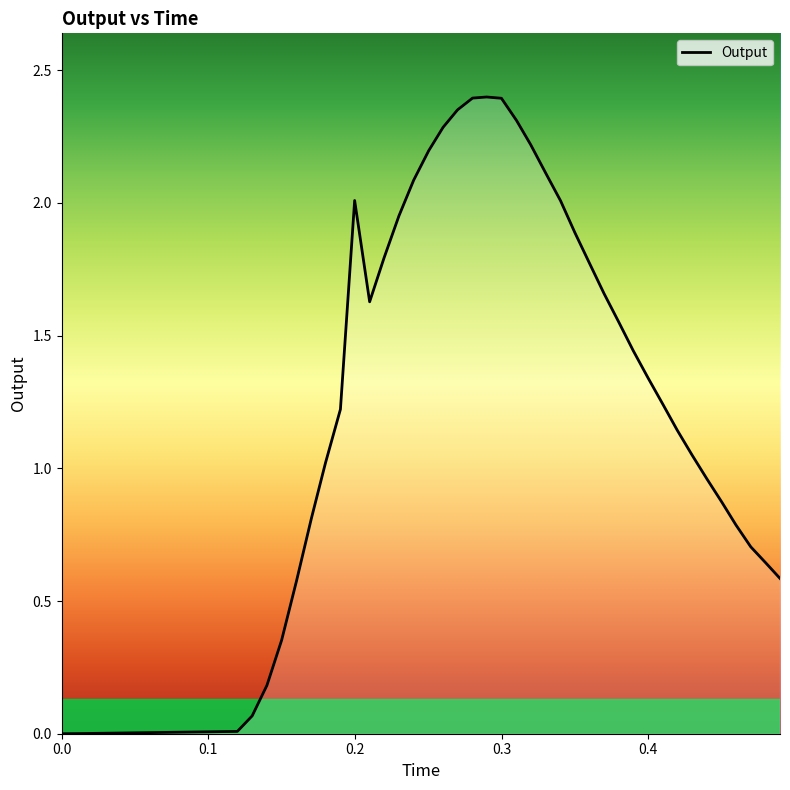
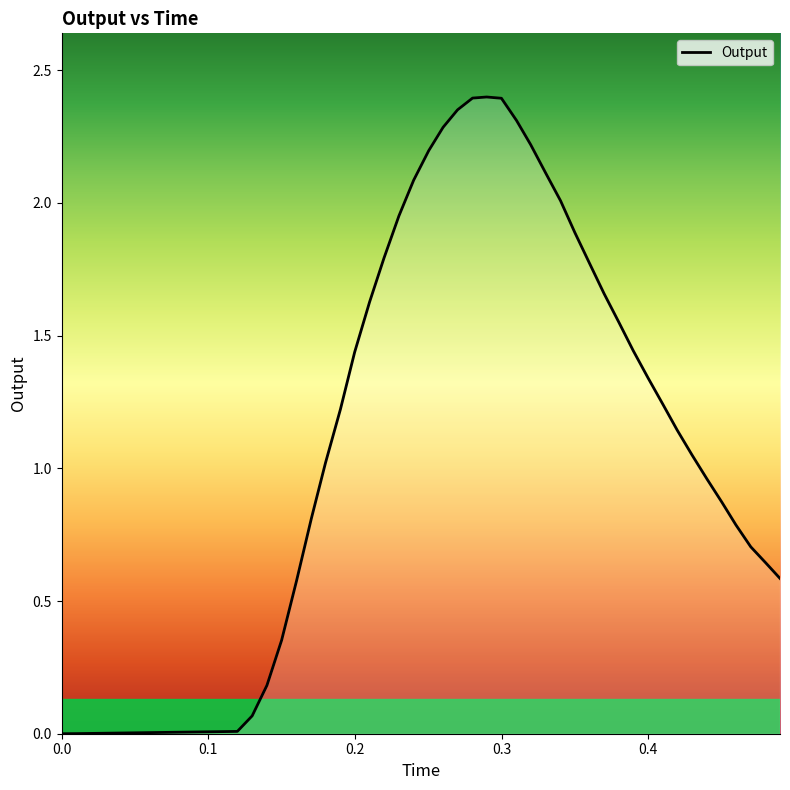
  {
-   "0.2": 2.01,
+   "0.2": 1.44,
    "0.3": 2.39,
    "0.4": 1.34
  }
